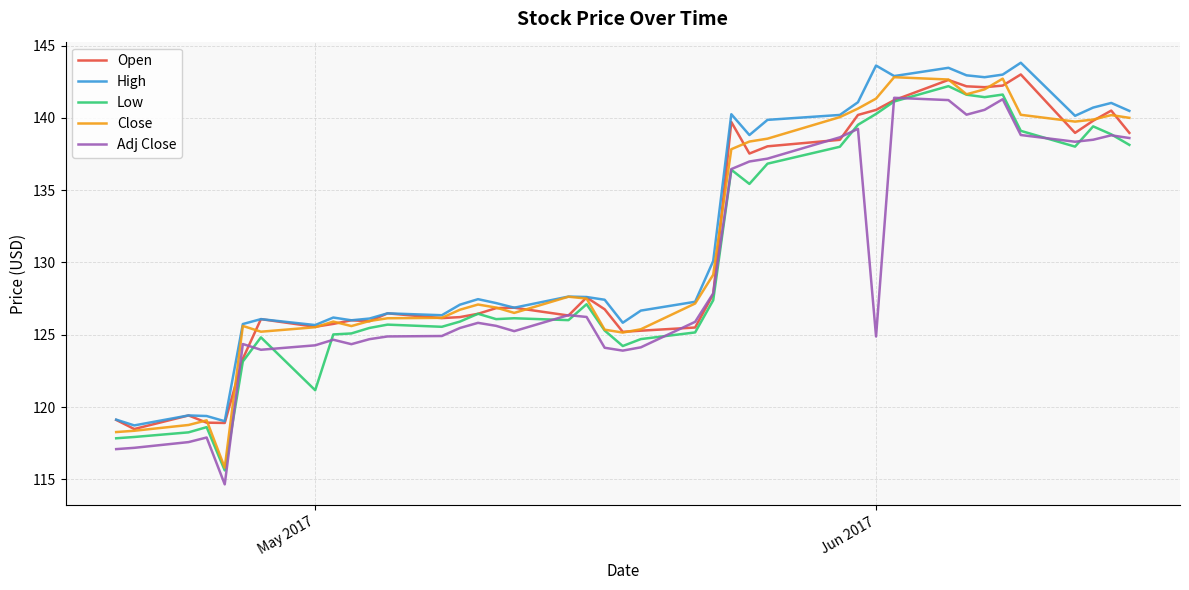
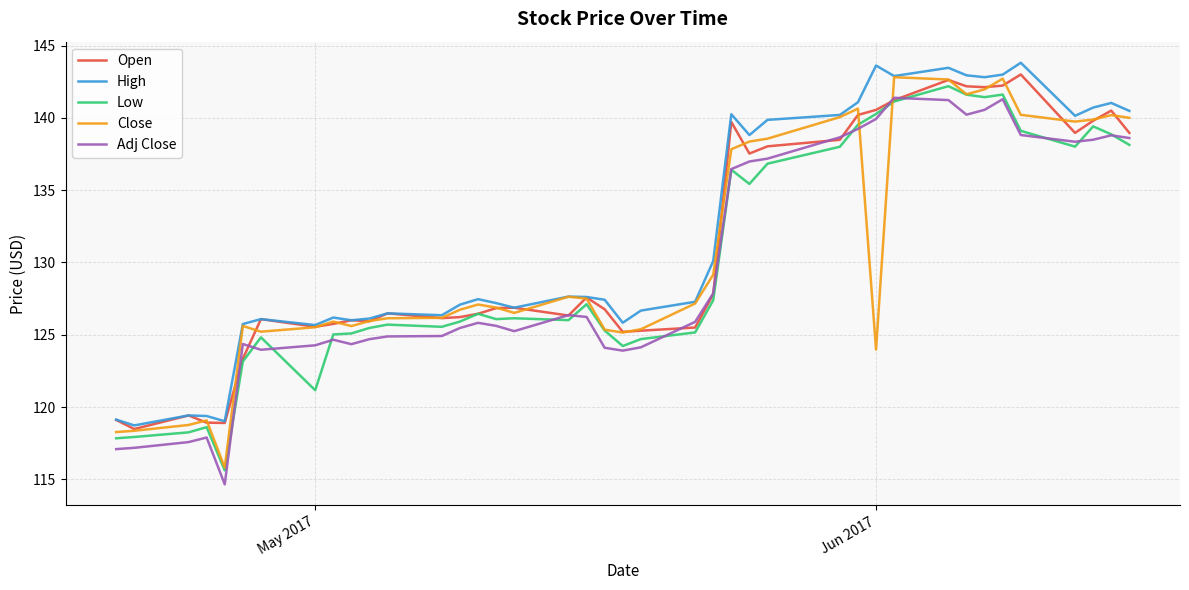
  {
    "Open": {
      "Jun 2017": 140.6
    },
    "High": {
      "Jun 2017": 143.6
    },
    "Low": {
      "May 2017": 121.2,
      "Jun 2017": 140.3
    },
    "Close": {
-     "Jun 2017": 141.3
+     "Jun 2017": 124.0
    },
    "Adj Close": {
      "May 2017": 124.3,
-     "Jun 2017": 124.9
+     "Jun 2017": 139.9
    }
  }
